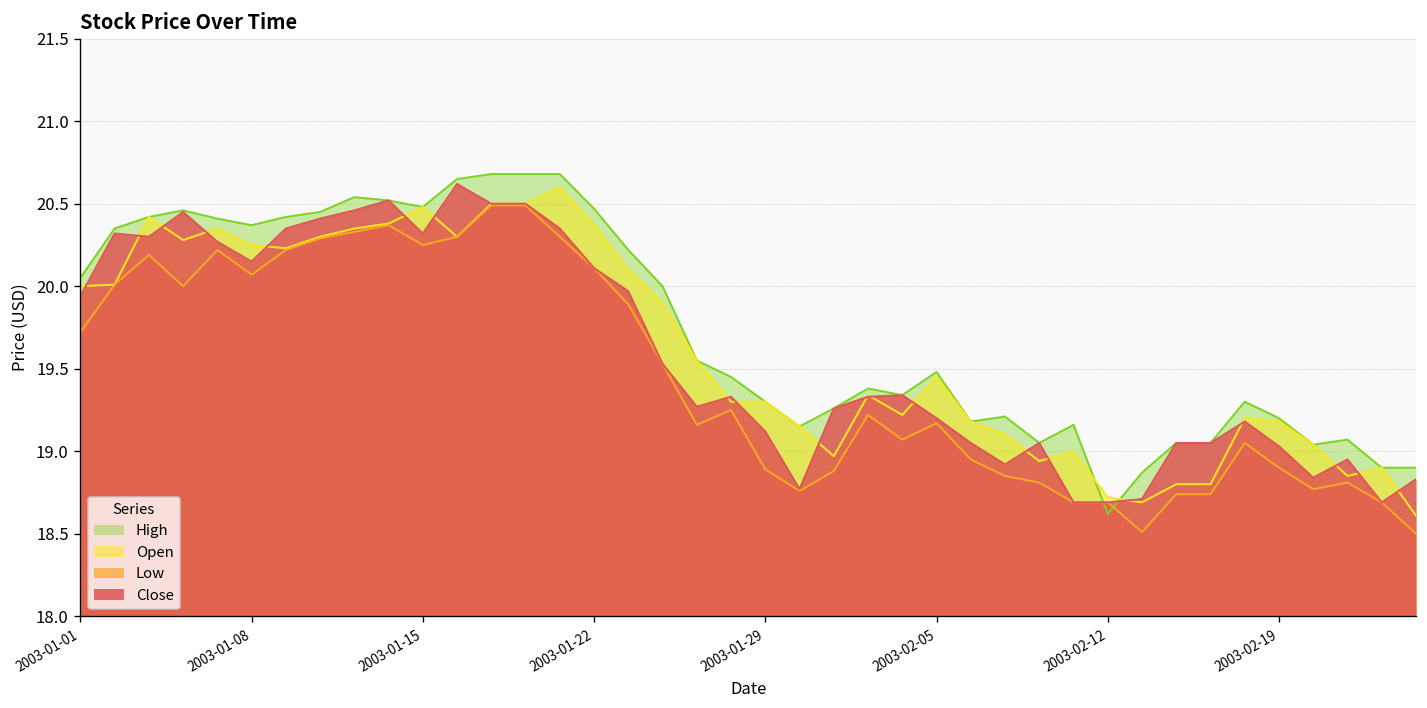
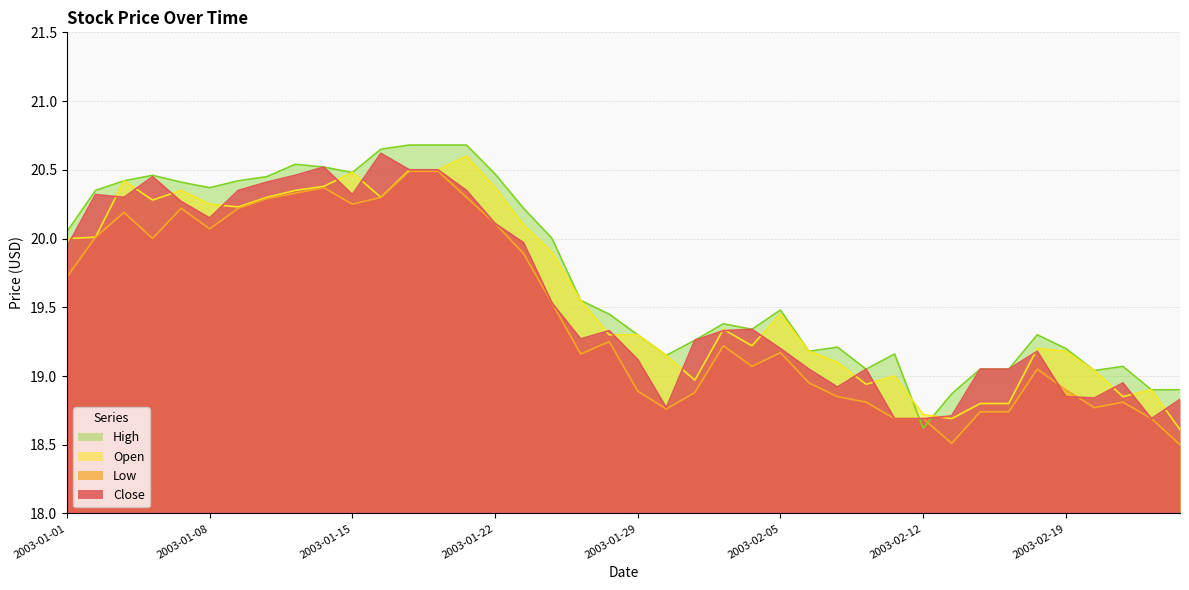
  {
    "High": {
      "2003-01-01": 20.05,
      "2003-01-08": 20.37,
      "2003-01-22": 20.47,
      "2003-02-05": 19.48,
      "2003-02-12": 18.62,
      "2003-02-19": 19.20
    },
    "Open": {
      "2003-01-01": 20.00,
      "2003-01-08": 20.25,
      "2003-01-22": 20.37,
      "2003-02-05": 19.45,
      "2003-02-12": 18.72,
      "2003-02-19": 19.18
    },
    "Low": {
      "2003-01-01": 19.72,
      "2003-01-08": 20.07,
      "2003-01-15": 20.25,
      "2003-01-29": 18.89,
      "2003-02-05": 19.17,
      "2003-02-19": 18.90
    },
    "Close": {
      "2003-01-01": 19.94,
      "2003-01-08": 20.15,
      "2003-01-15": 20.32,
      "2003-01-29": 19.12,
      "2003-02-05": 19.20,
-     "2003-02-19": 19.03
+     "2003-02-19": 18.85
    }
  }
